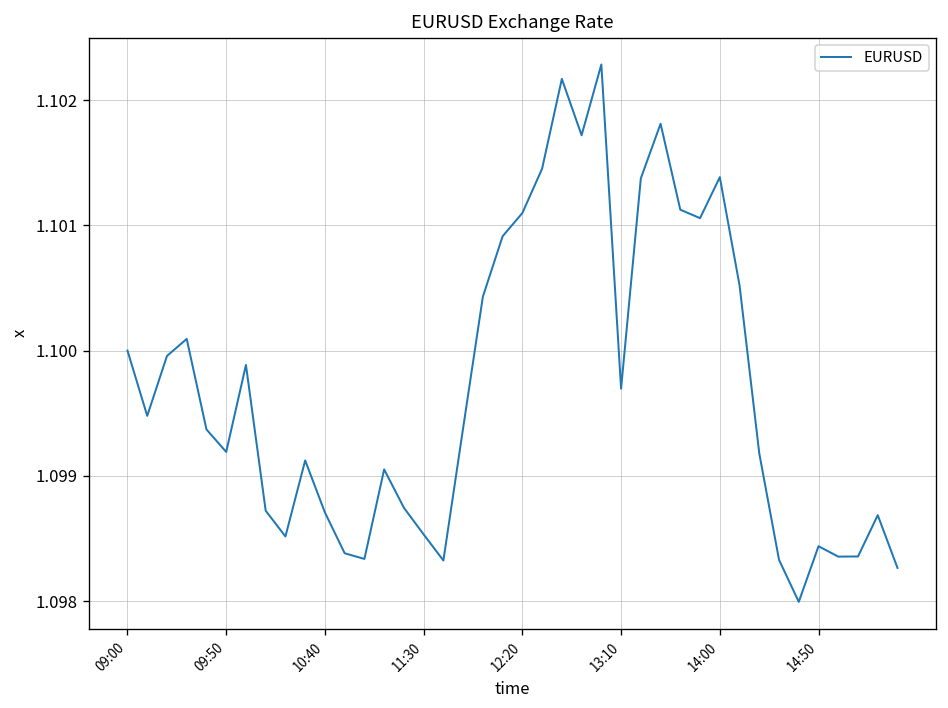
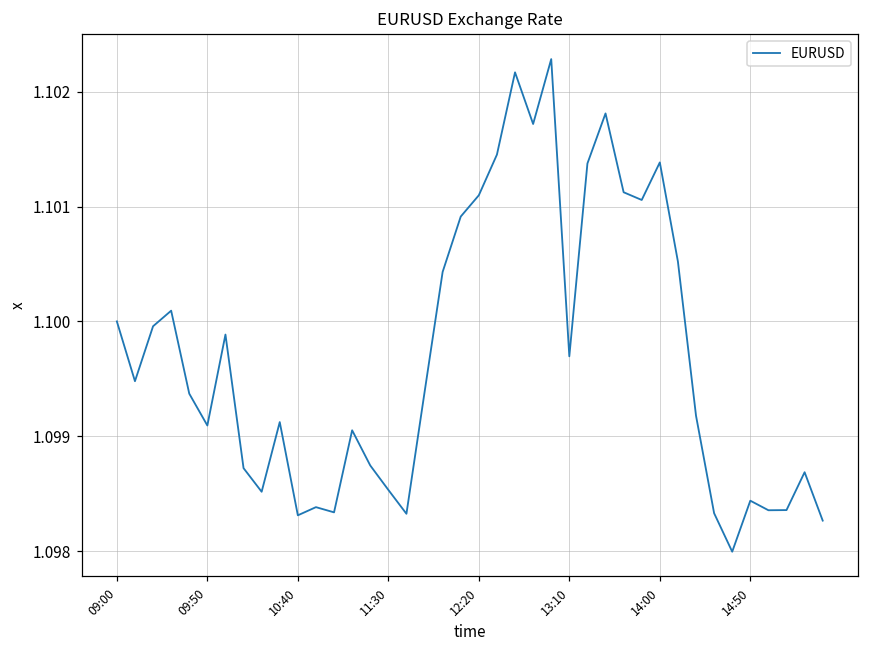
  {
    "09:00": 1.10000,
-   "09:50": 1.09919,
-   "10:40": 1.09871,
+   "09:50": 1.09909,
+   "10:40": 1.09831,
    "11:30": 1.09853,
    "12:20": 1.10110,
    "13:10": 1.09970,
    "14:00": 1.10138,
    "14:50": 1.09844
  }
